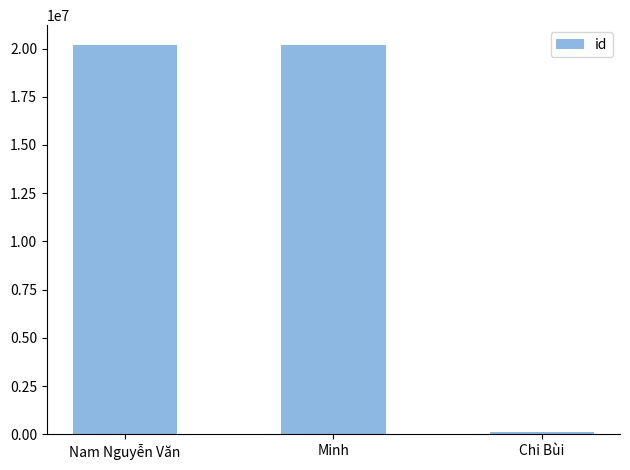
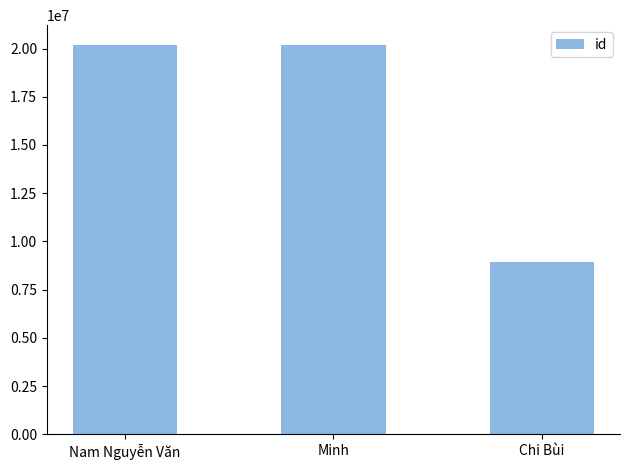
  {
    "Nam Nguyễn Văn": 20200000,
    "Minh": 20200000,
-   "Chi Bùi": 100000
+   "Chi Bùi": 9000000
  }
